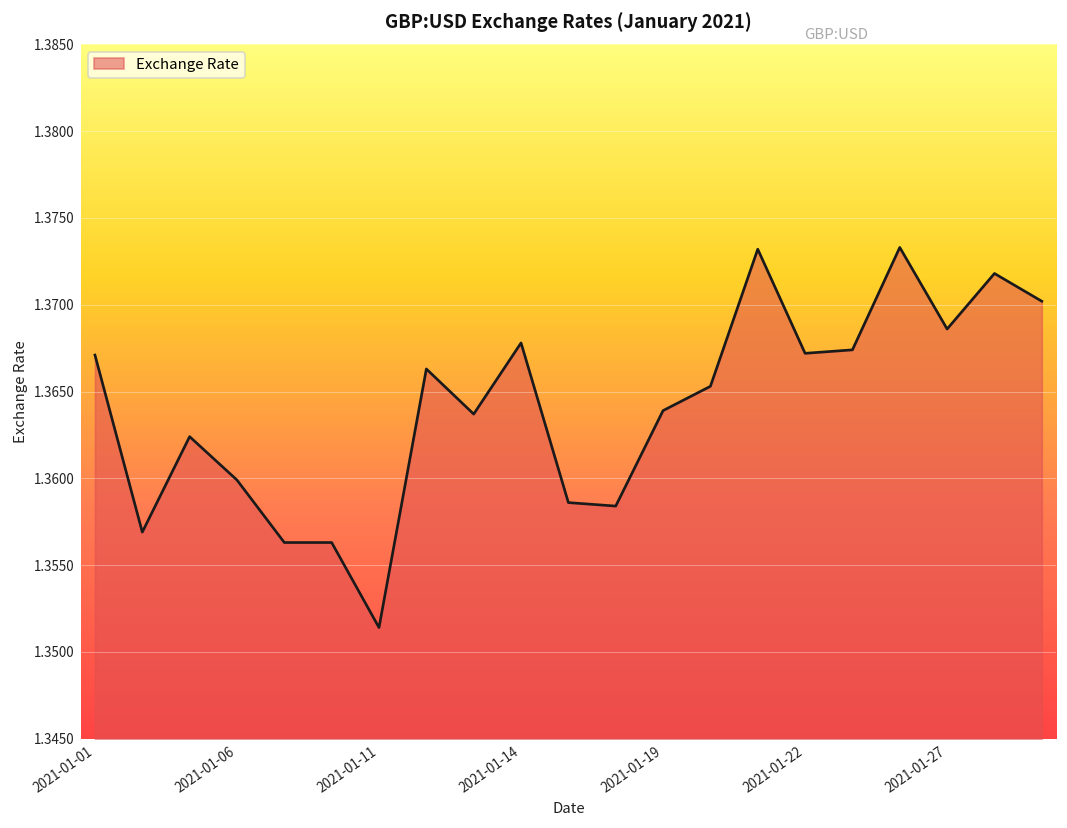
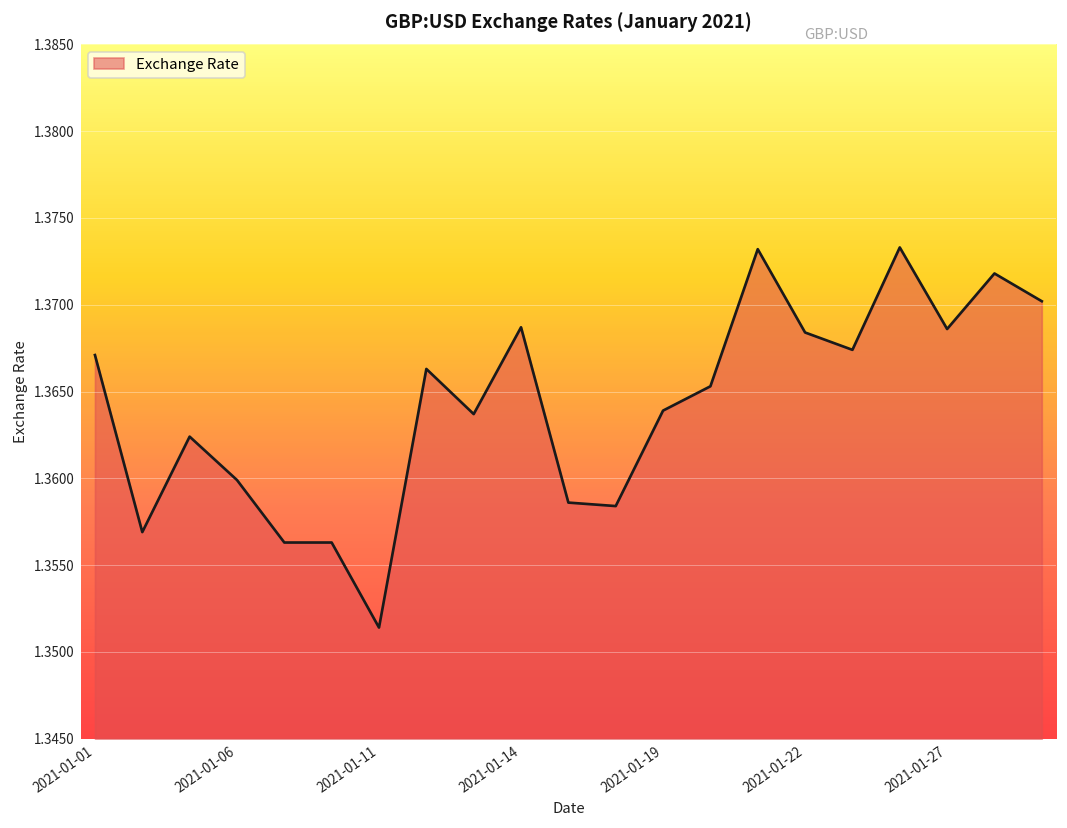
  {
    "2021-01-01": 1.3671,
    "2021-01-06": 1.3599,
    "2021-01-11": 1.3514,
-   "2021-01-14": 1.3678,
+   "2021-01-14": 1.3687,
    "2021-01-19": 1.3639,
-   "2021-01-22": 1.3672,
+   "2021-01-22": 1.3684,
    "2021-01-27": 1.3686
  }
